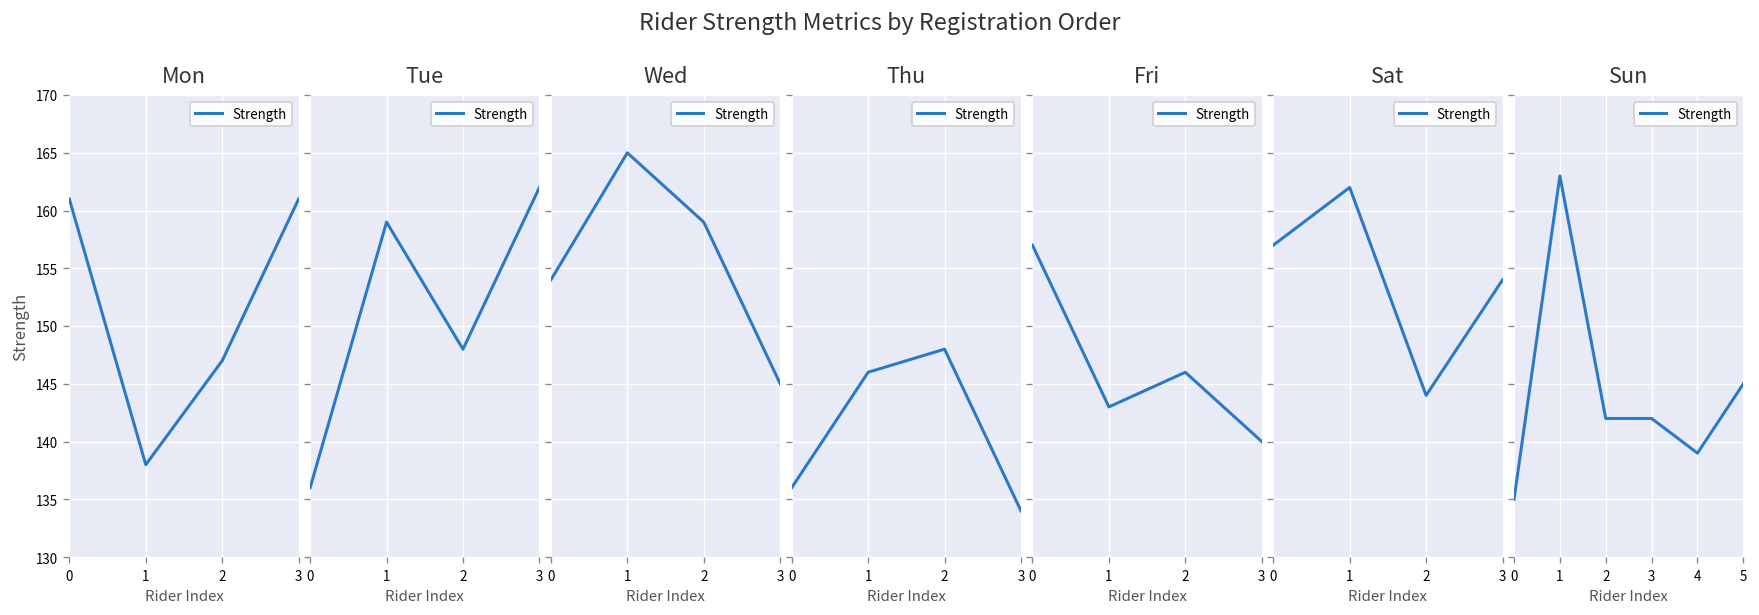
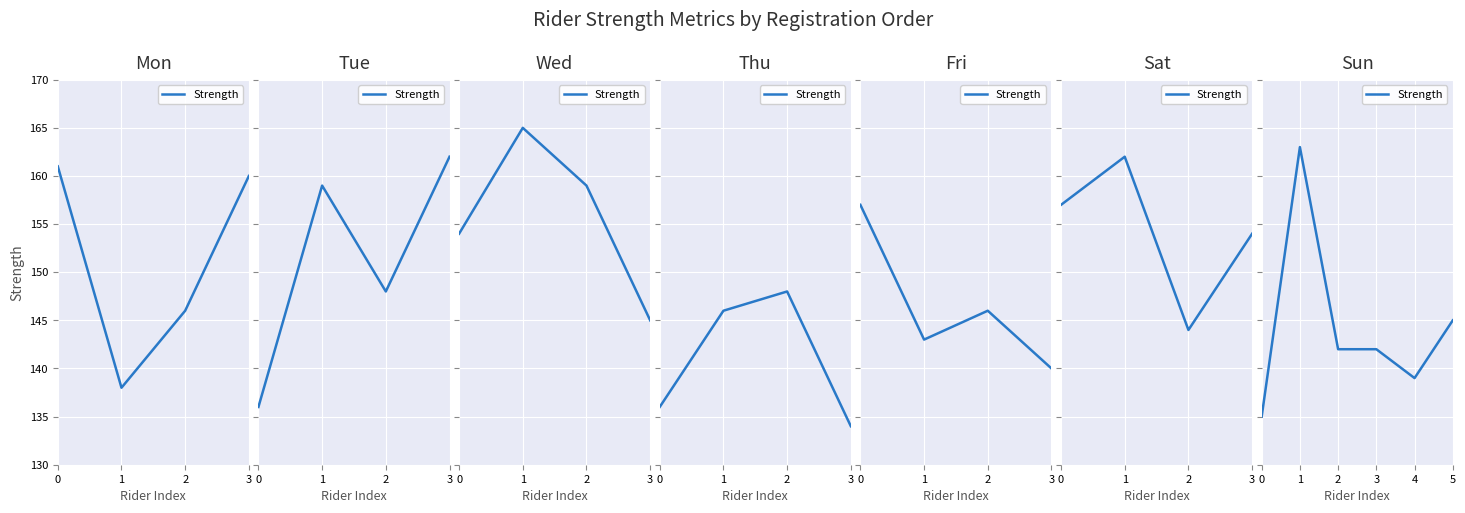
  {
    "Mon": {
      "0": 161,
      "1": 138,
-     "2": 147,
-     "3": 161
+     "2": 146,
+     "3": 160
    }
  }
